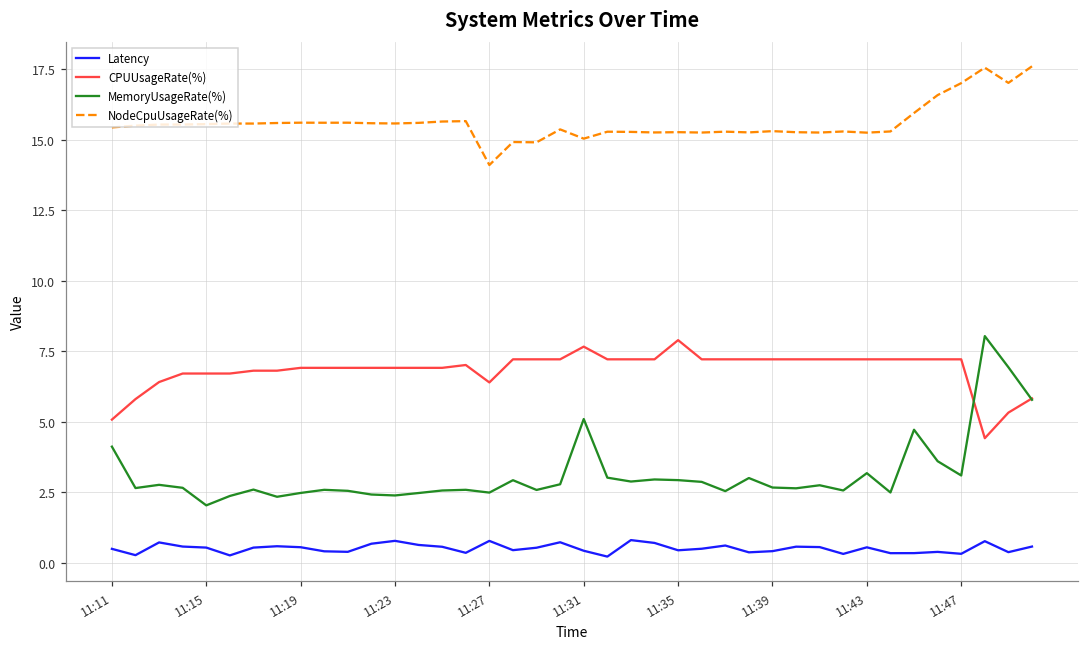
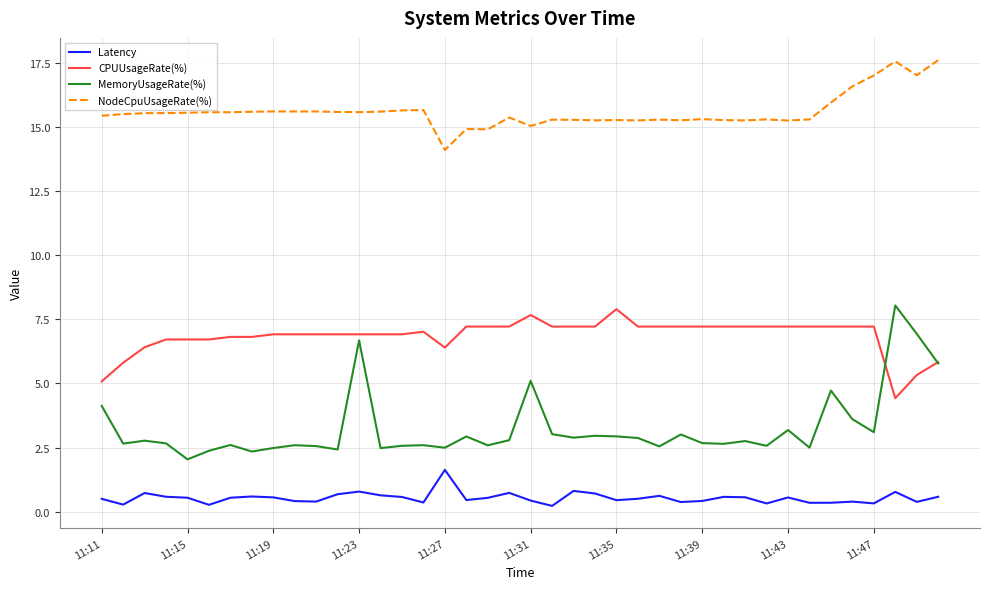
  {
    "Latency": {
      "11:11": 0.5,
      "11:15": 0.5,
      "11:19": 0.6,
      "11:23": 0.8,
-     "11:27": 0.8,
+     "11:27": 1.6,
      "11:31": 0.4,
      "11:35": 0.4,
      "11:39": 0.4,
      "11:43": 0.6,
      "11:47": 0.3
    },
    "CPUUsageRate(%)": {
      "11:11": 5.1,
      "11:15": 6.7,
      "11:19": 6.9,
      "11:23": 6.9,
      "11:27": 6.4,
      "11:31": 7.7,
      "11:35": 7.9,
      "11:39": 7.2,
      "11:43": 7.2,
      "11:47": 7.2
    },
    "MemoryUsageRate(%)": {
      "11:11": 4.1,
      "11:15": 2.0,
      "11:19": 2.5,
-     "11:23": 2.4,
+     "11:23": 6.7,
      "11:27": 2.5,
      "11:31": 5.1,
      "11:35": 2.9,
      "11:39": 2.7,
      "11:43": 3.2,
      "11:47": 3.1
    },
    "NodeCpuUsageRate(%)": {
      "11:11": 15.4,
      "11:15": 15.6,
      "11:19": 15.6,
      "11:23": 15.6,
      "11:27": 14.1,
      "11:31": 15.0,
      "11:35": 15.3,
      "11:39": 15.3,
      "11:43": 15.3,
      "11:47": 17.0
    }
  }
